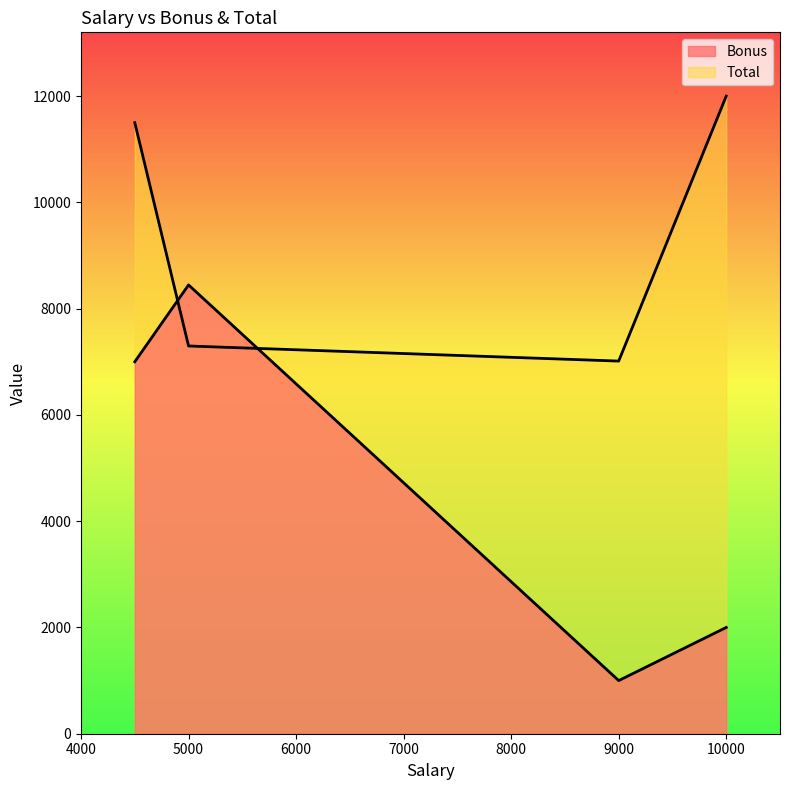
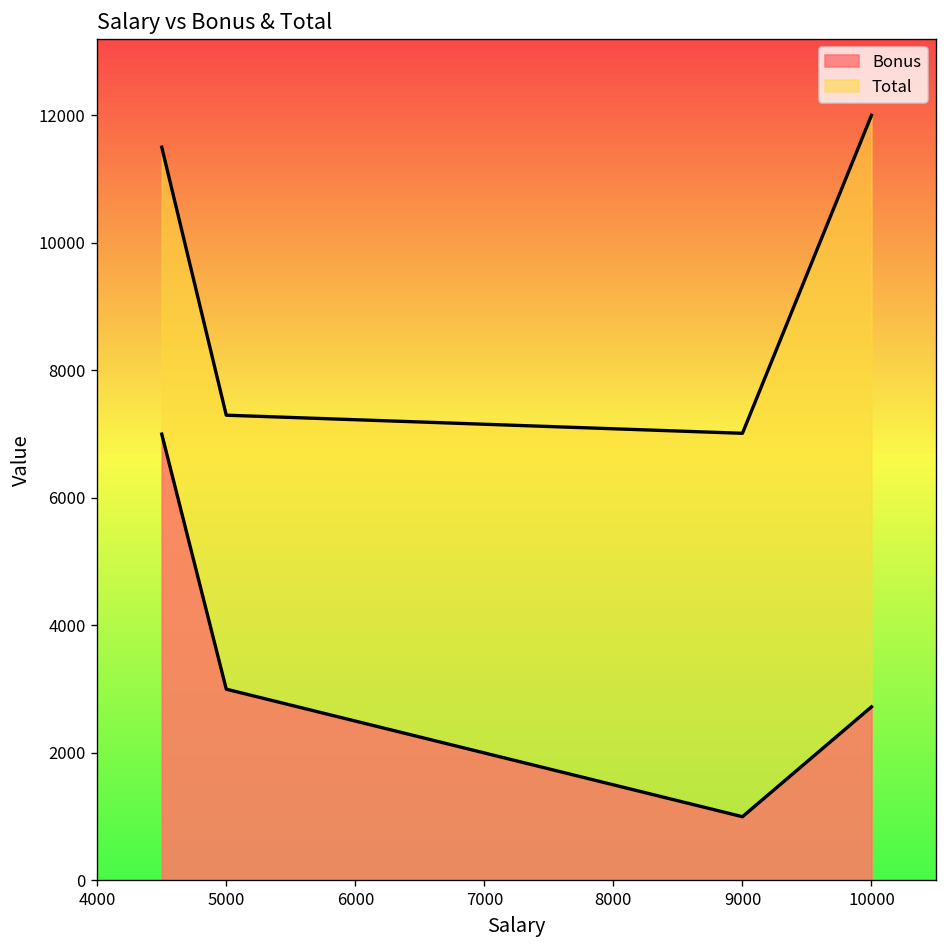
  {
    "Bonus": {
-     "5000": 8400,
+     "5000": 3000,
      "9000": 1000,
-     "10000": 2000
+     "10000": 2700
    },
    "Total": {
      "5000": 7300,
      "9000": 7000,
      "10000": 12000
    }
  }
